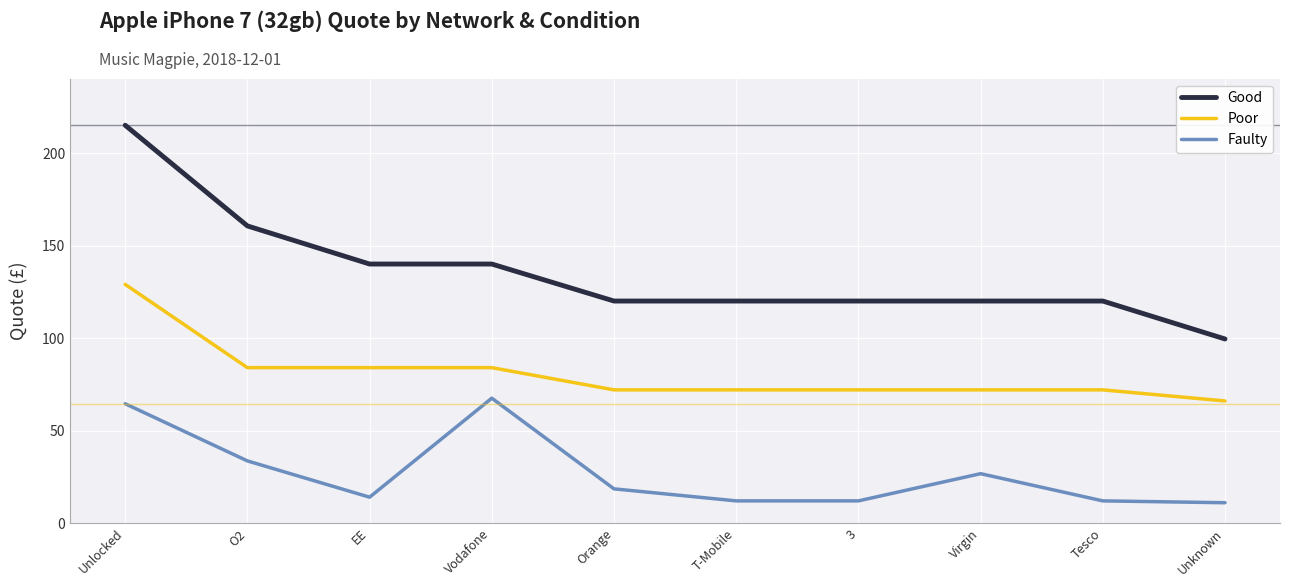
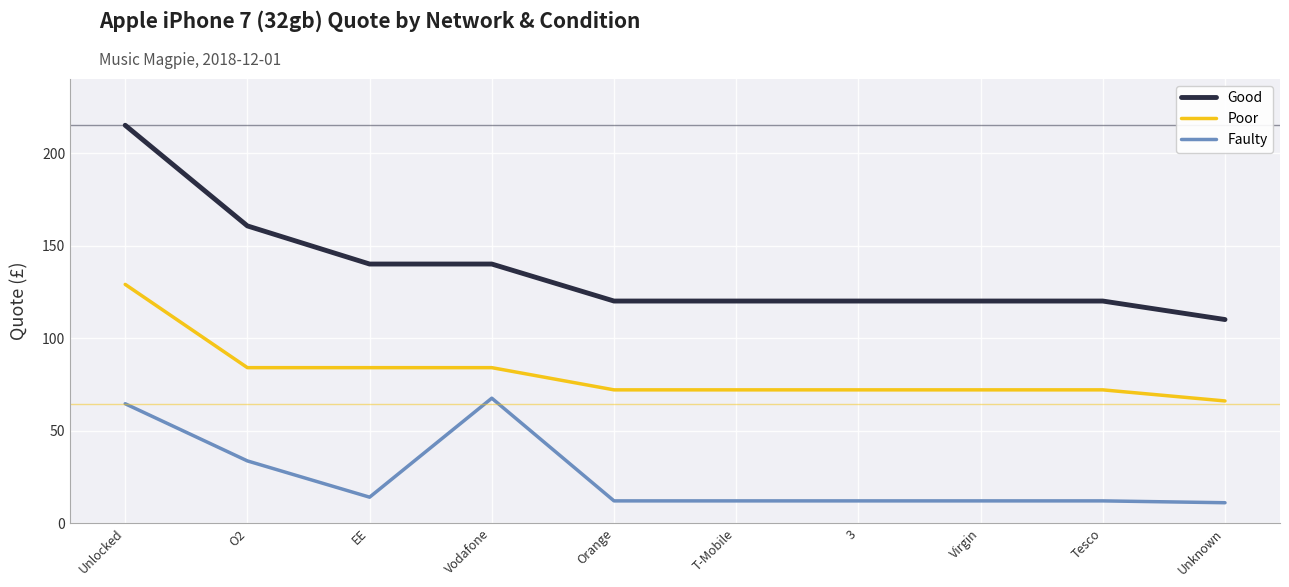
  {
    "Good": {
      "Unlocked": 215,
      "O2": 161,
      "EE": 140,
      "Vodafone": 140,
      "Orange": 120,
      "T-Mobile": 120,
      "3": 120,
      "Virgin": 120,
      "Tesco": 120,
-     "Unknown": 100
+     "Unknown": 110
    },
    "Poor": {
      "Unlocked": 129,
      "O2": 84,
      "EE": 84,
      "Vodafone": 84,
      "Orange": 72,
      "T-Mobile": 72,
      "3": 72,
      "Virgin": 72,
      "Tesco": 72,
      "Unknown": 66
    },
    "Faulty": {
      "Unlocked": 65,
      "O2": 34,
      "EE": 14,
      "Vodafone": 68,
-     "Orange": 19,
+     "Orange": 12,
      "T-Mobile": 12,
      "3": 12,
-     "Virgin": 27,
+     "Virgin": 12,
      "Tesco": 12,
      "Unknown": 11
    }
  }
